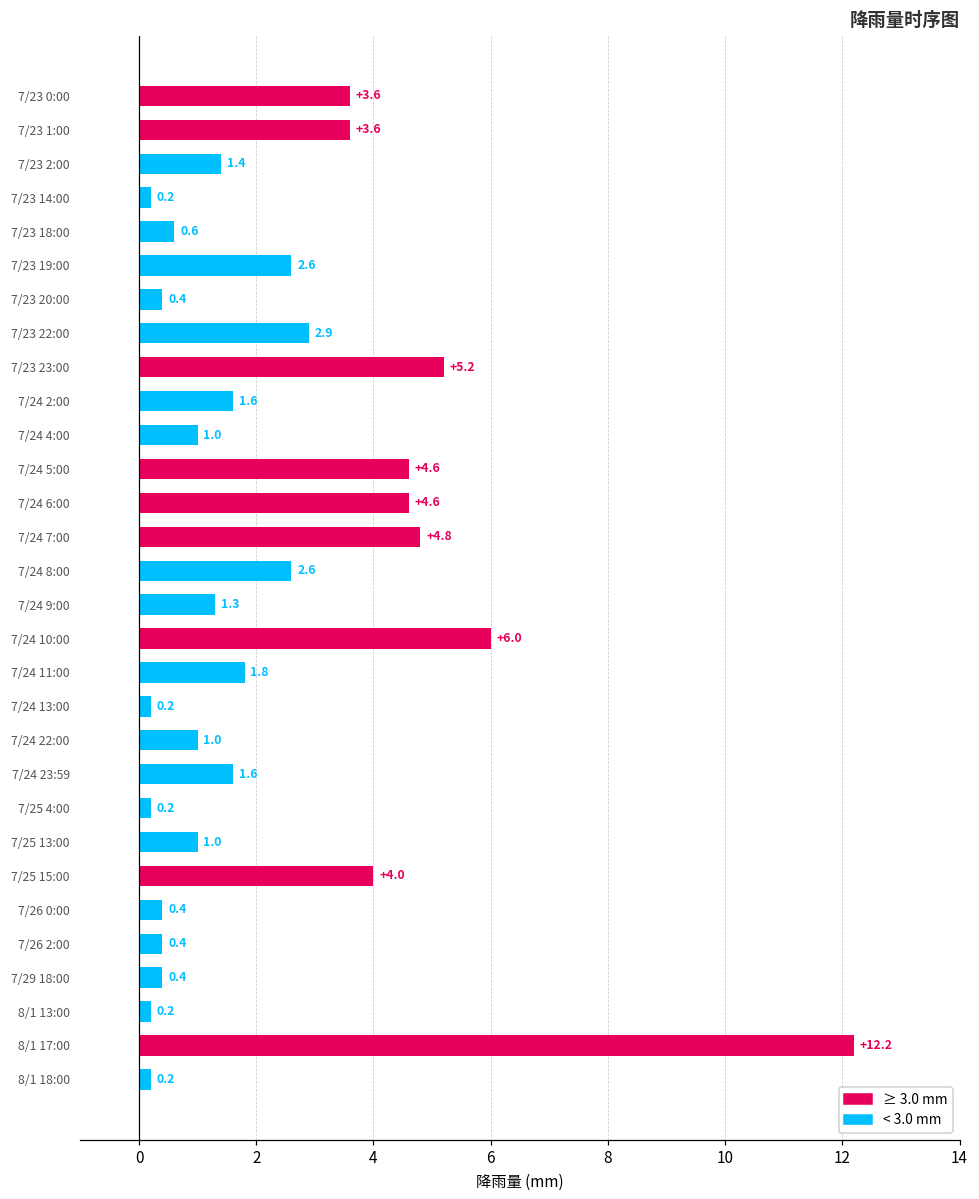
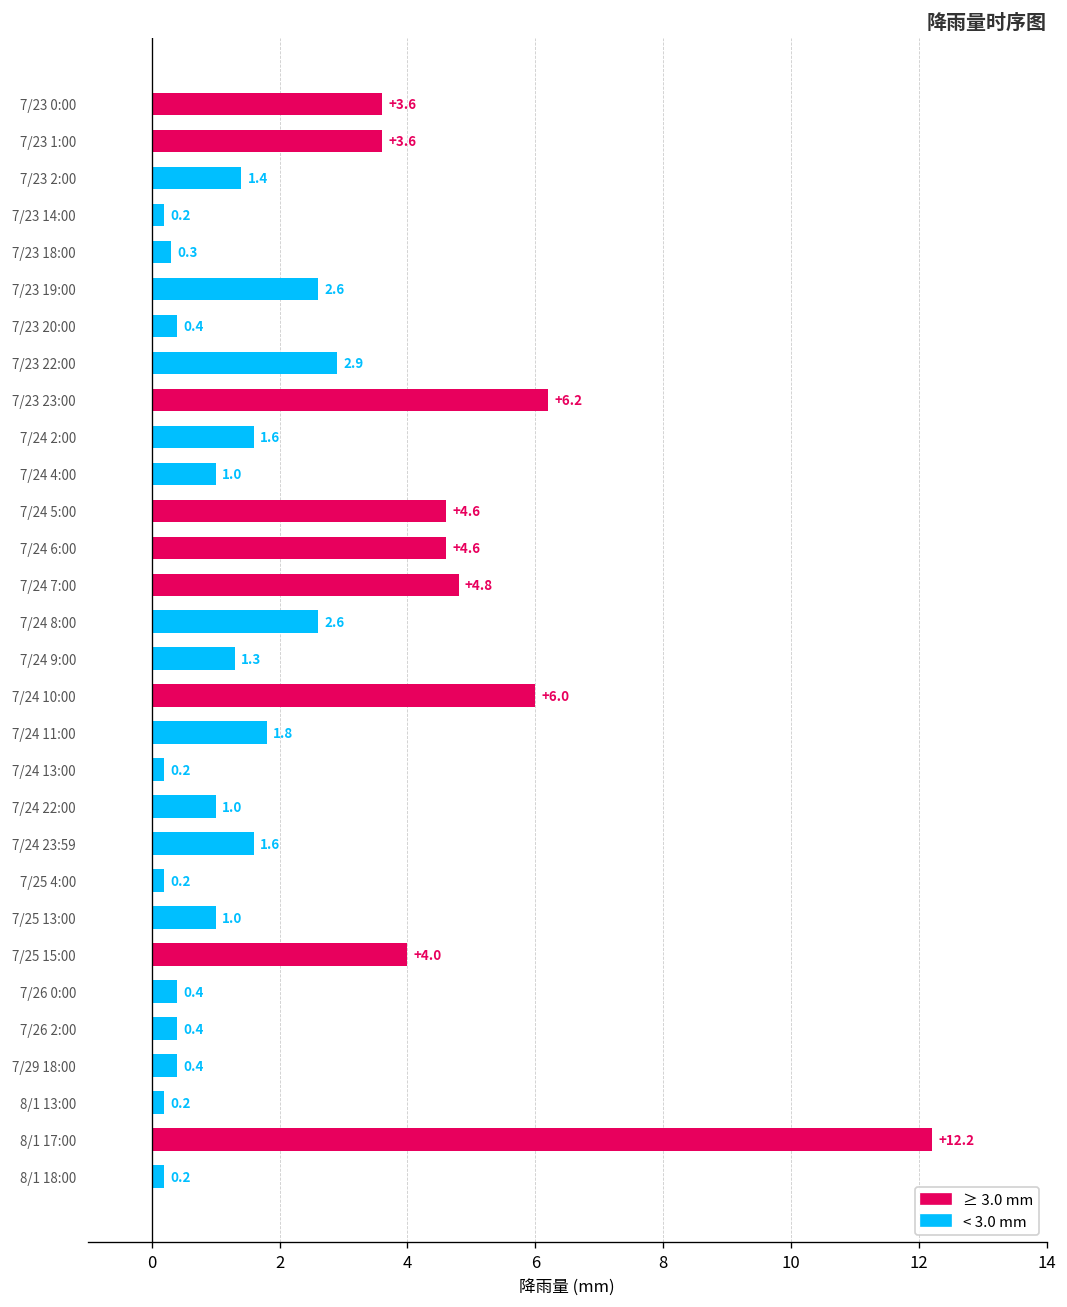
  {
    "7/23 0:00": "+3.6",
    "7/23 1:00": "+3.6",
    "7/23 2:00": "1.4",
    "7/23 14:00": "0.2",
-   "7/23 18:00": "0.6",
+   "7/23 18:00": "0.3",
    "7/23 19:00": "2.6",
    "7/23 20:00": "0.4",
    "7/23 22:00": "2.9",
-   "7/23 23:00": "+5.2",
+   "7/23 23:00": "+6.2",
    "7/24 2:00": "1.6",
    "7/24 4:00": "1.0",
    "7/24 5:00": "+4.6",
    "7/24 6:00": "+4.6",
    "7/24 7:00": "+4.8",
    "7/24 8:00": "2.6",
    "7/24 9:00": "1.3",
    "7/24 10:00": "+6.0",
    "7/24 11:00": "1.8",
    "7/24 13:00": "0.2",
    "7/24 22:00": "1.0",
    "7/24 23:59": "1.6",
    "7/25 4:00": "0.2",
    "7/25 13:00": "1.0",
    "7/25 15:00": "+4.0",
    "7/26 0:00": "0.4",
    "7/26 2:00": "0.4",
    "7/29 18:00": "0.4",
    "8/1 13:00": "0.2",
    "8/1 17:00": "+12.2",
    "8/1 18:00": "0.2"
  }
